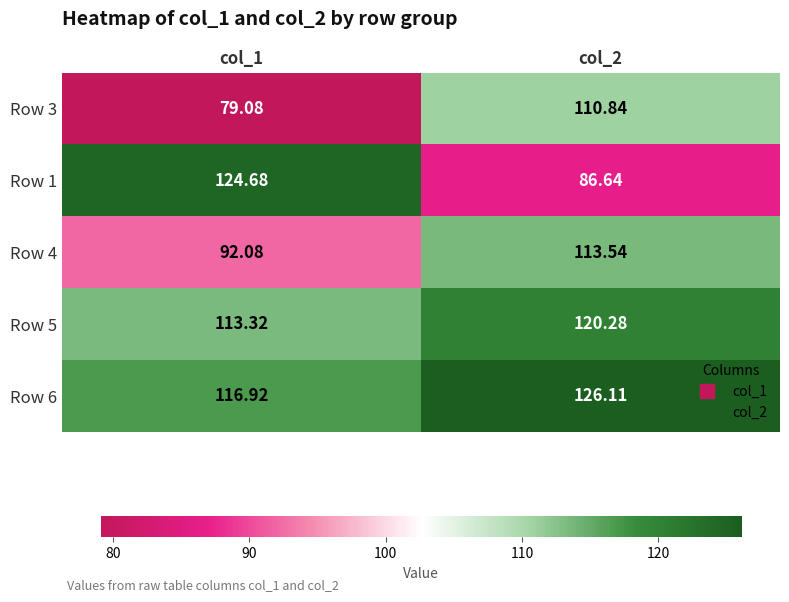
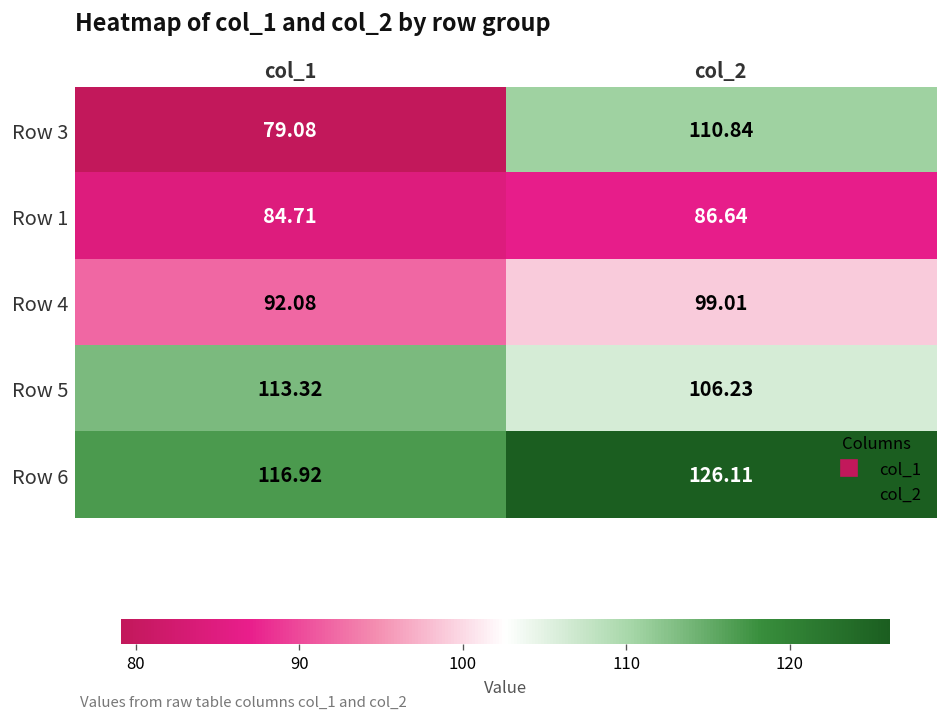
  {
    "Row 3": {
      "col_1": 79.08,
      "col_2": 110.84
    },
    "Row 1": {
-     "col_1": 124.68,
+     "col_1": 84.71,
      "col_2": 86.64
    },
    "Row 4": {
      "col_1": 92.08,
-     "col_2": 113.54
+     "col_2": 99.01
    },
    "Row 5": {
      "col_1": 113.32,
-     "col_2": 120.28
+     "col_2": 106.23
    },
    "Row 6": {
      "col_1": 116.92,
      "col_2": 126.11
    }
  }
